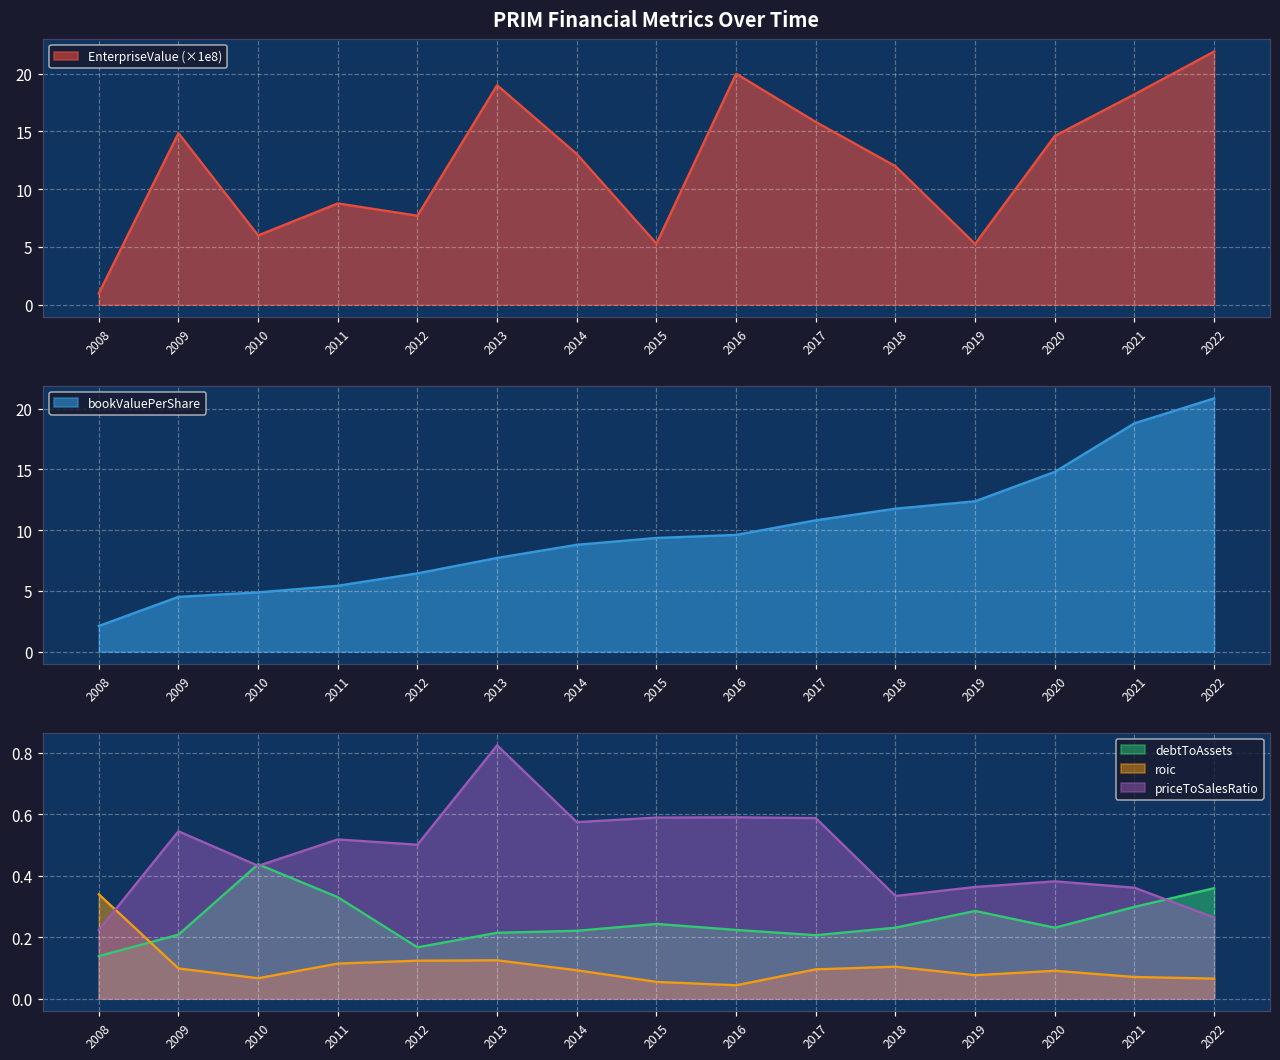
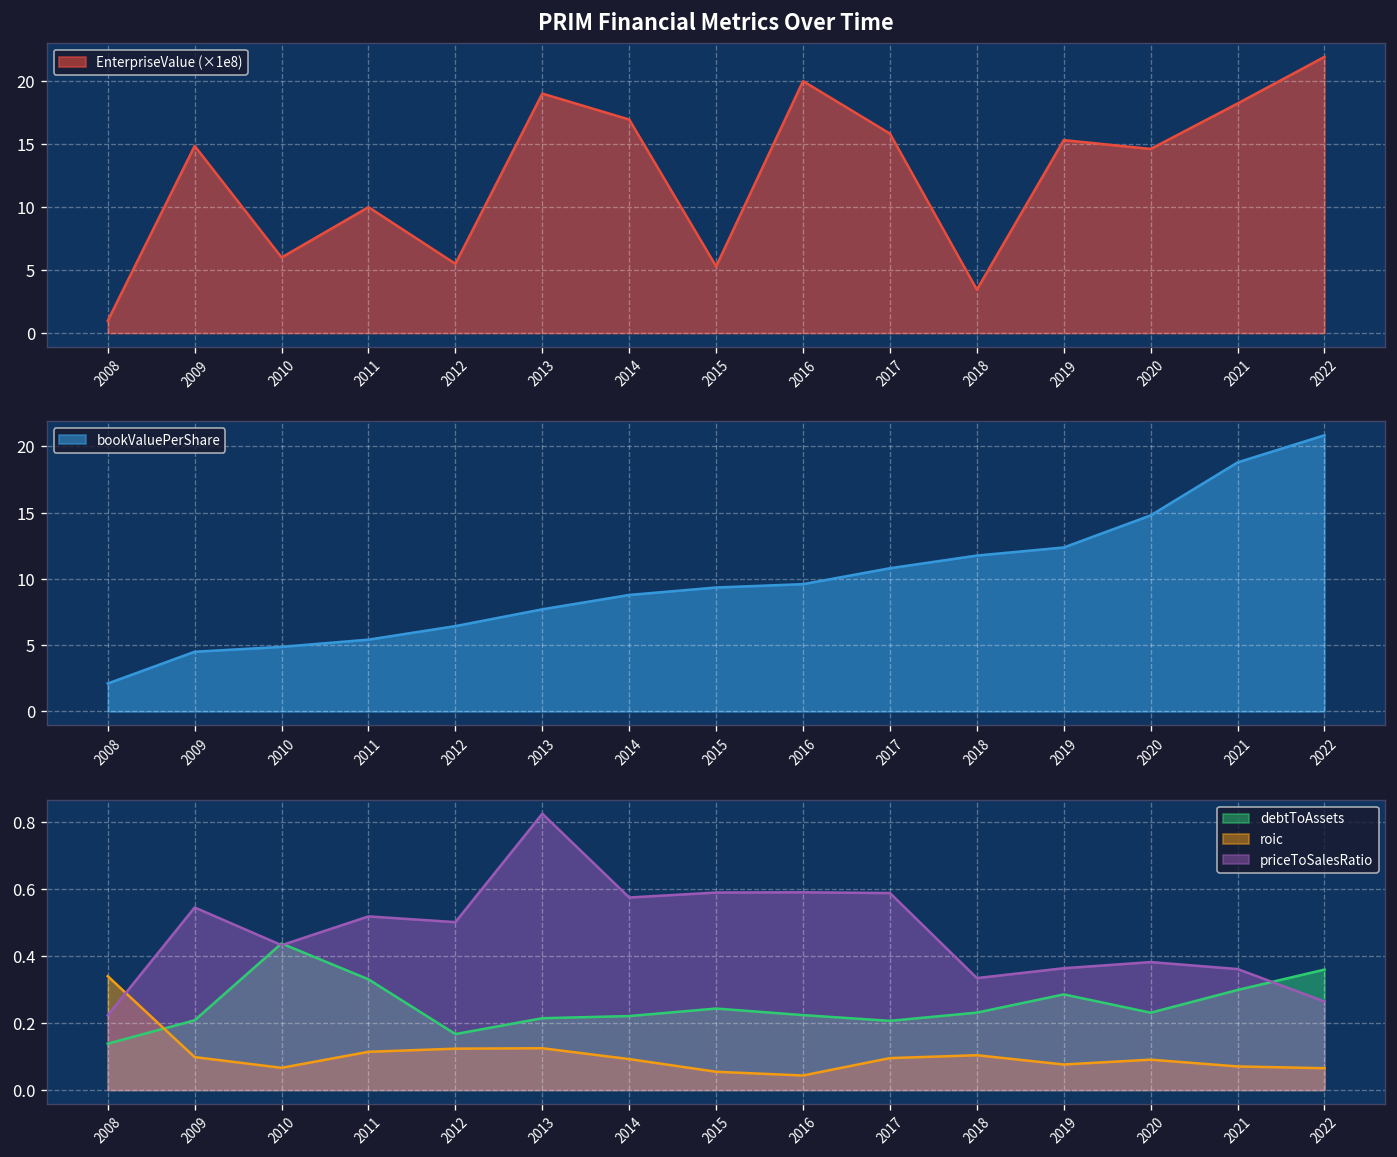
  {
    "PRIM Financial Metrics Over Time": {
      "2008": 1.0,
      "2009": 14.9,
      "2010": 6.0,
-     "2011": 8.8,
-     "2012": 7.7,
+     "2011": 10.0,
+     "2012": 5.5,
      "2013": 19.0,
-     "2014": 13.1,
+     "2014": 16.9,
      "2015": 5.3,
      "2016": 20.0,
      "2017": 15.8,
-     "2018": 12.0,
-     "2019": 5.3,
+     "2018": 3.4,
+     "2019": 15.3,
      "2020": 14.6,
      "2021": 18.2,
      "2022": 21.9
    }
  }
